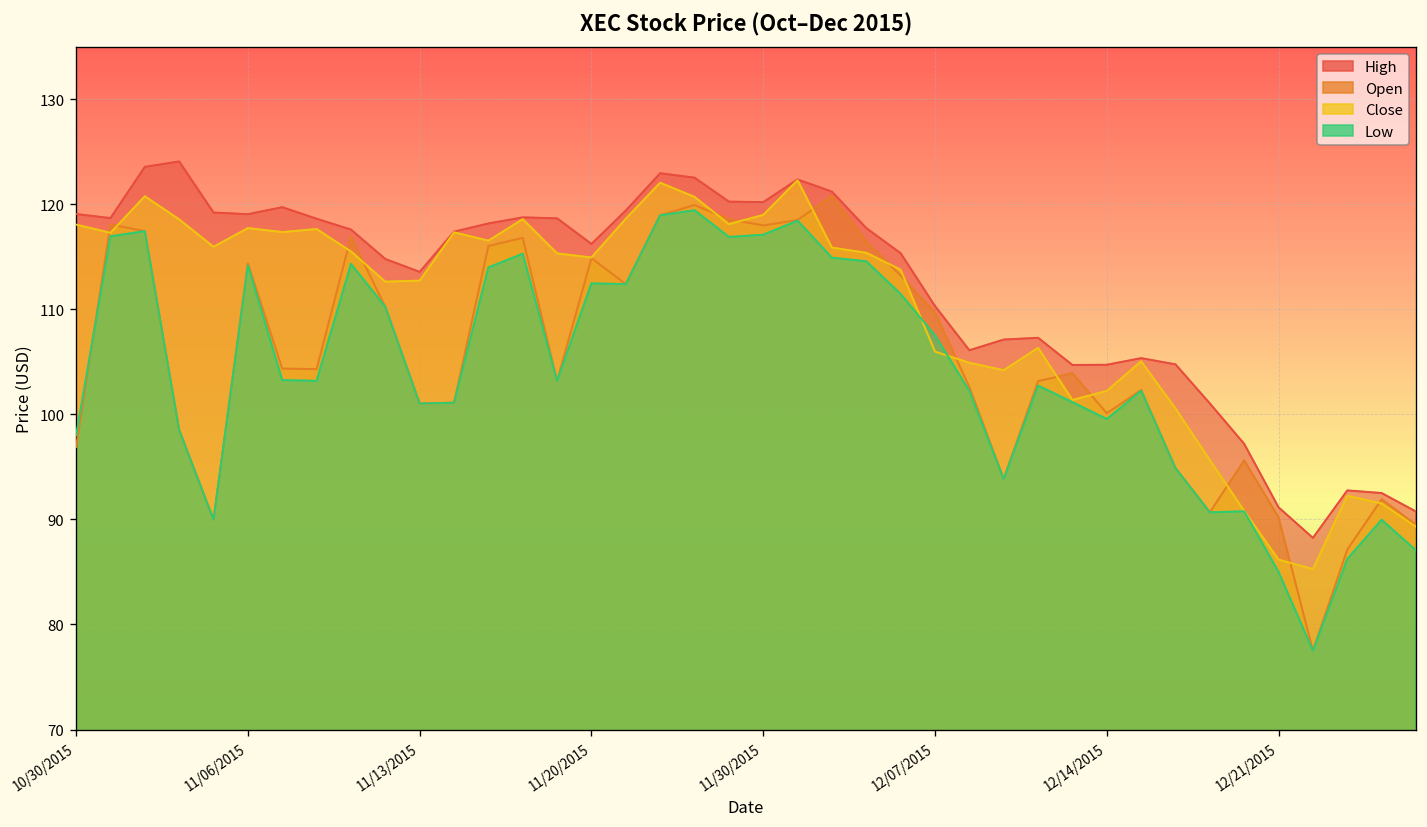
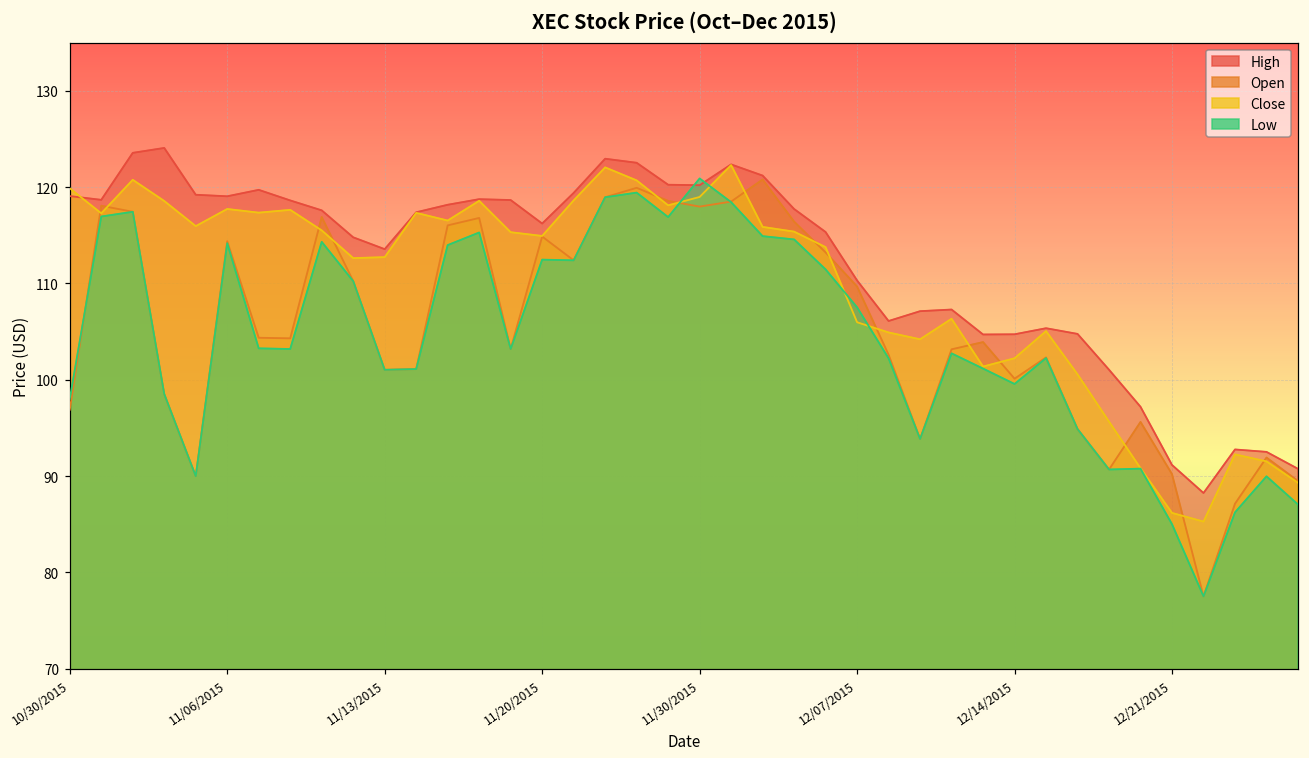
  {
    "Close": {
-     "10/30/2015": 118,
+     "10/30/2015": 120,
      "11/06/2015": 118,
      "11/13/2015": 113,
      "11/30/2015": 119,
      "12/07/2015": 106,
      "12/14/2015": 102,
      "12/21/2015": 86
    },
    "Low": {
      "10/30/2015": 98,
      "11/20/2015": 112,
-     "11/30/2015": 117,
+     "11/30/2015": 121,
      "12/07/2015": 108,
      "12/14/2015": 100,
      "12/21/2015": 85
    }
  }
